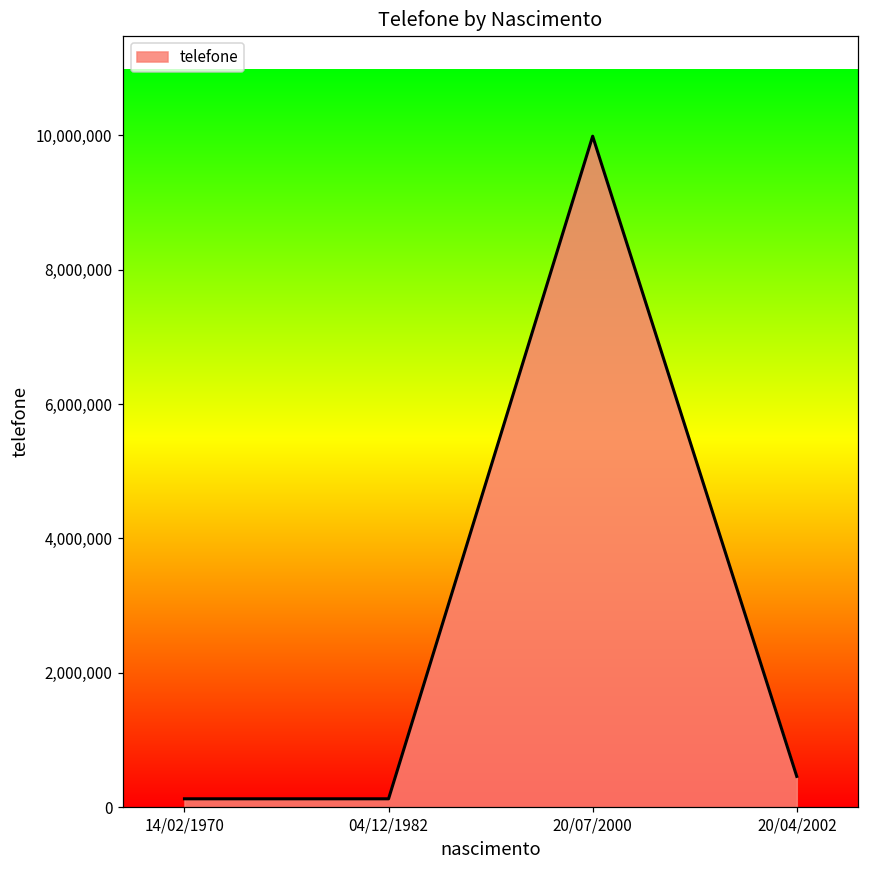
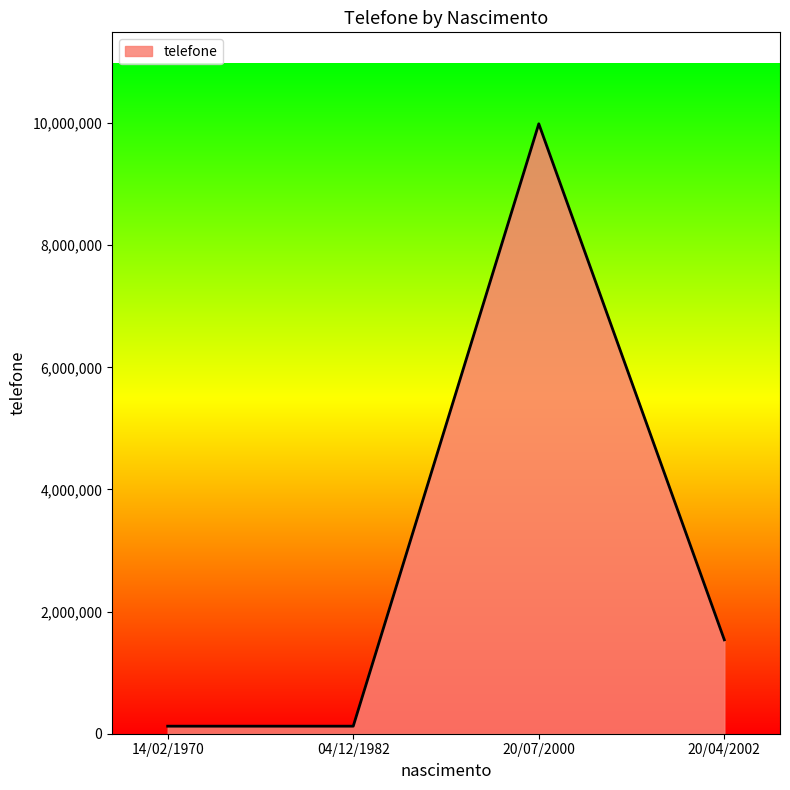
  {
    "14/02/1970": "100,000",
    "04/12/1982": "100,000",
    "20/07/2000": "10,000,000",
-   "20/04/2002": "500,000"
+   "20/04/2002": "1,500,000"
  }
